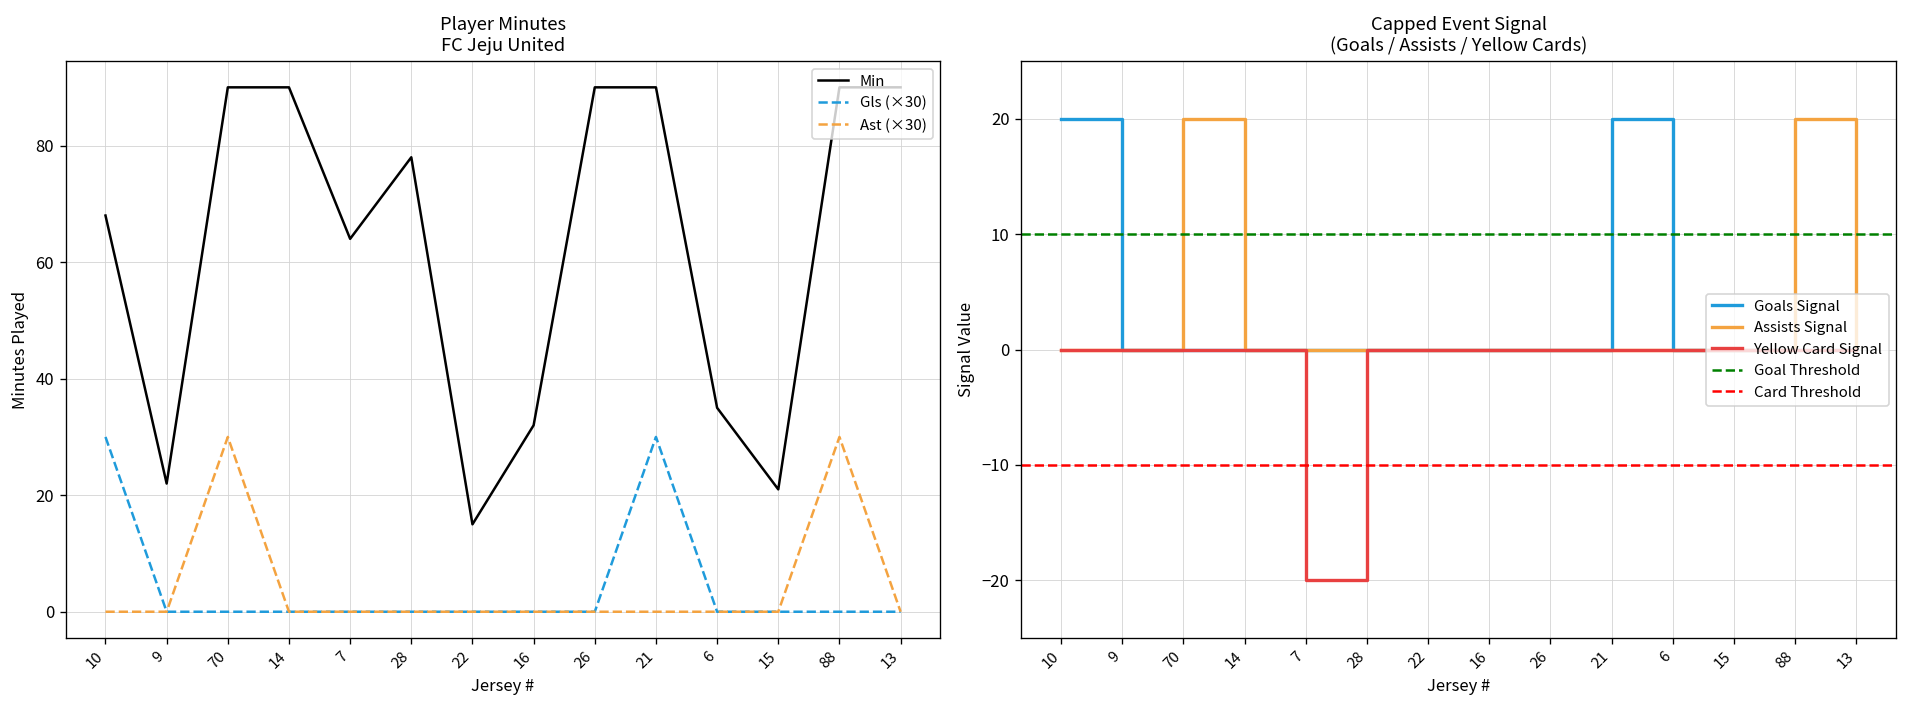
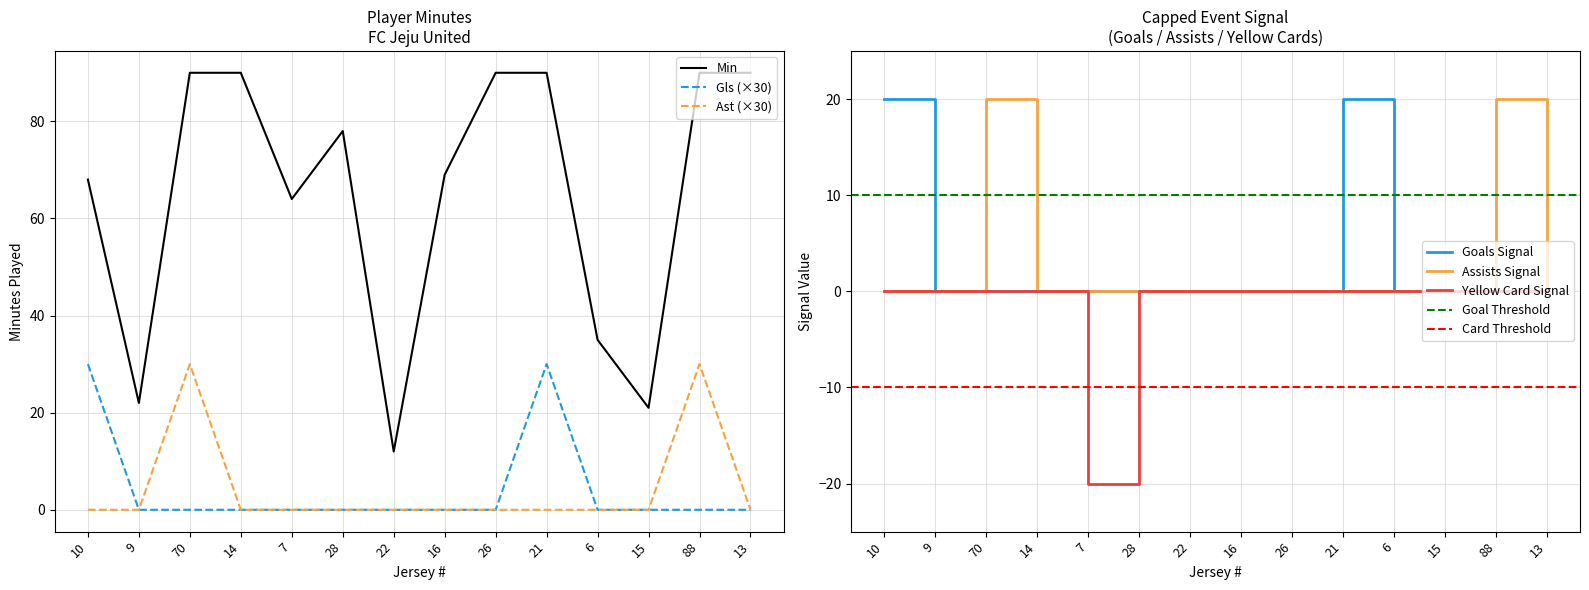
  {
    "Player Minutes FC Jeju United": {
      "Min": {
        "10": 68,
        "9": 22,
        "70": 90,
        "14": 90,
        "7": 64,
        "28": 78,
-       "22": 15,
-       "16": 32,
+       "22": 12,
+       "16": 69,
        "26": 90,
        "21": 90,
        "6": 35,
        "15": 21
      },
      "Gls (×30)": {
        "10": 30,
        "70": 0,
        "21": 30,
        "88": 0
      },
      "Ast (×30)": {
        "10": 0,
        "70": 30,
        "21": 0,
        "88": 30
      }
    },
    "Capped Event Signal (Goals / Assists / Yellow Cards)": {
      "Goals Signal": {
        "10": 20,
        "21": 20
      },
      "Assists Signal": {
        "70": 20,
        "88": 20
      },
      "Yellow Card Signal": {
        "7": -20
      }
    }
  }
